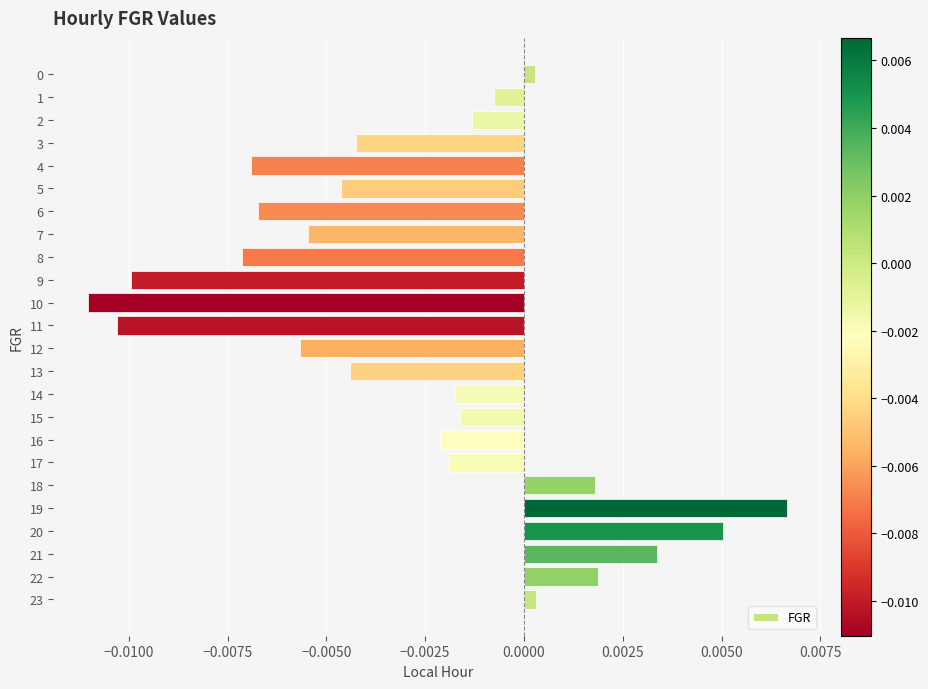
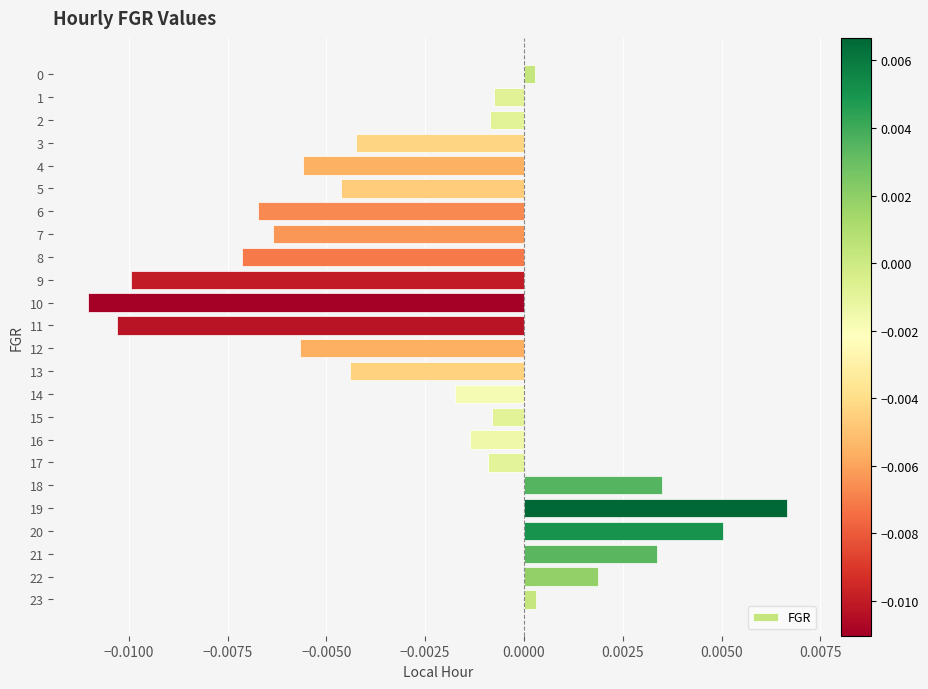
  {
    "0": 0.0003,
    "1": -0.0008,
-   "2": -0.0013,
+   "2": -0.0009,
    "3": -0.0043,
-   "4": -0.0069,
+   "4": -0.0056,
    "5": -0.0046,
    "6": -0.0067,
-   "7": -0.0055,
+   "7": -0.0064,
    "8": -0.0071,
    "9": -0.0099,
    "10": -0.0110,
    "11": -0.0103,
    "12": -0.0057,
    "13": -0.0044,
    "14": -0.0018,
-   "15": -0.0016,
-   "16": -0.0021,
-   "17": -0.0019,
-   "18": 0.0018,
+   "15": -0.0008,
+   "16": -0.0014,
+   "17": -0.0009,
+   "18": 0.0035,
    "19": 0.0067,
    "20": 0.0050,
    "21": 0.0034,
    "22": 0.0019,
    "23": 0.0003
  }
